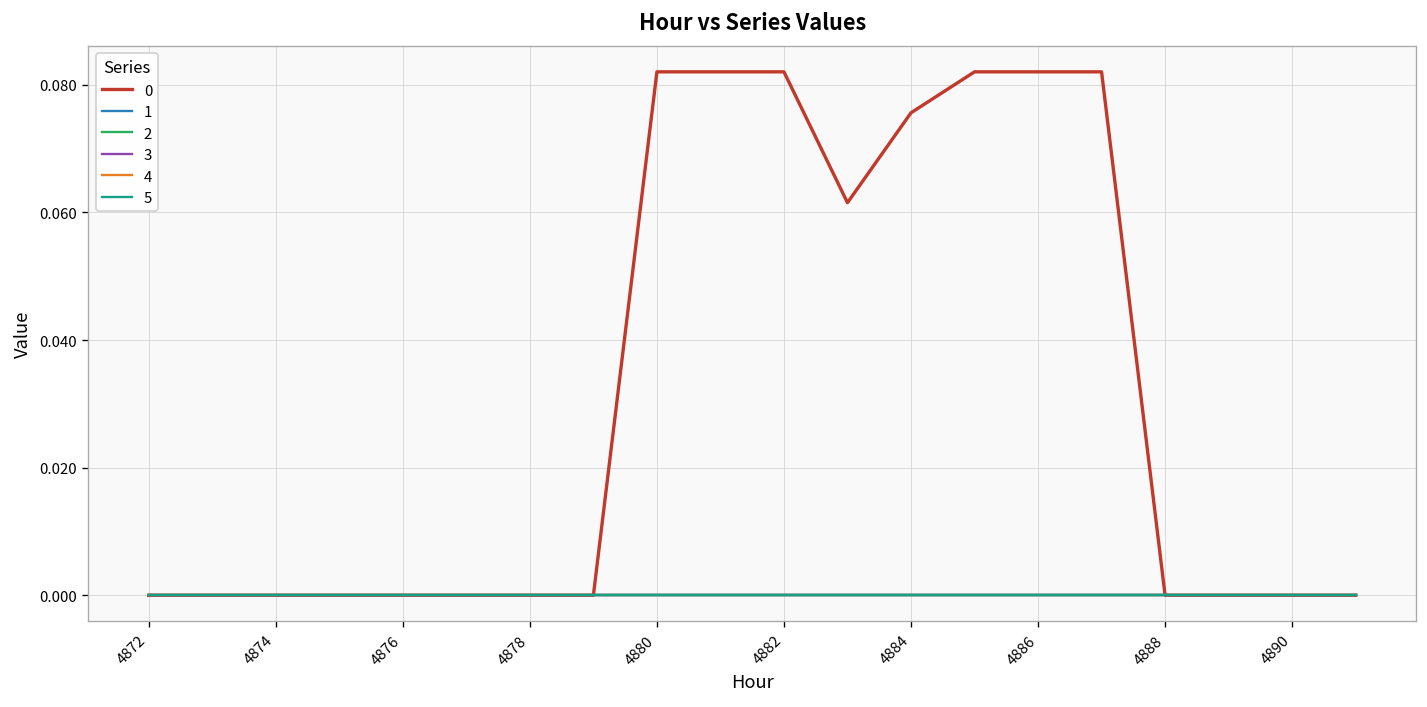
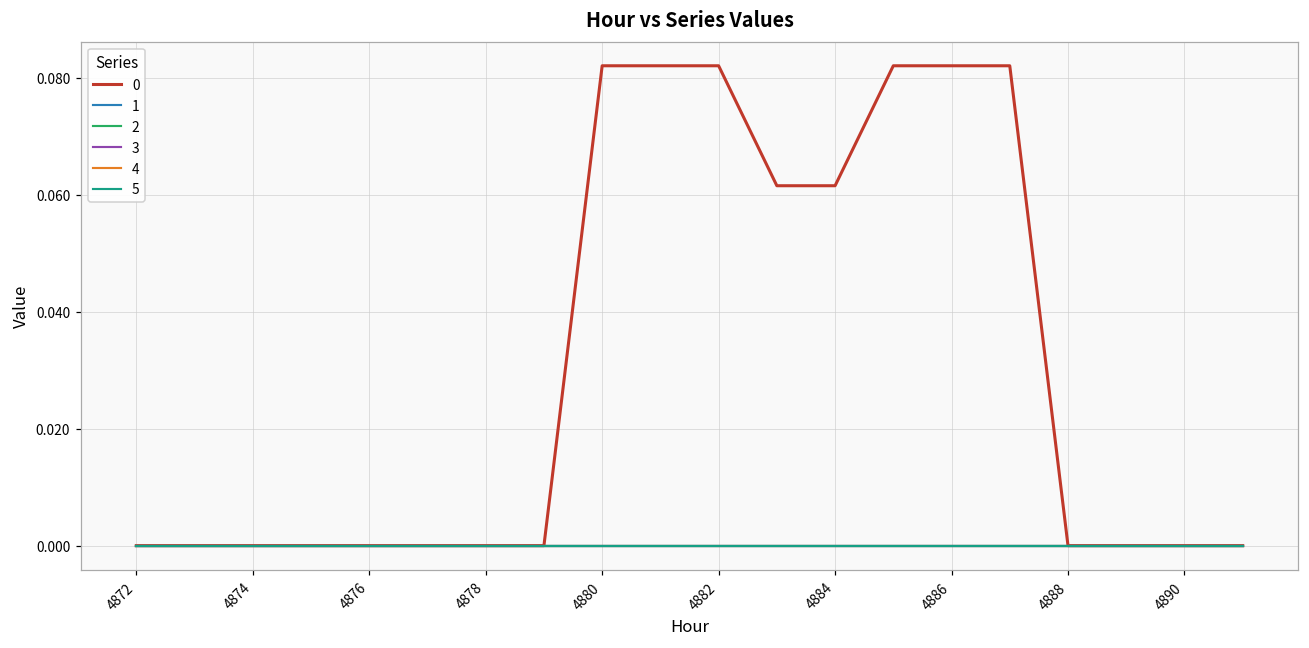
  {
    "0": {
      "4880": 0.082,
      "4882": 0.082,
-     "4884": 0.076,
+     "4884": 0.062,
      "4886": 0.082
    },
    "5": {
      "4880": 0.000,
      "4882": 0.000,
      "4884": 0.000,
      "4886": 0.000
    }
  }
